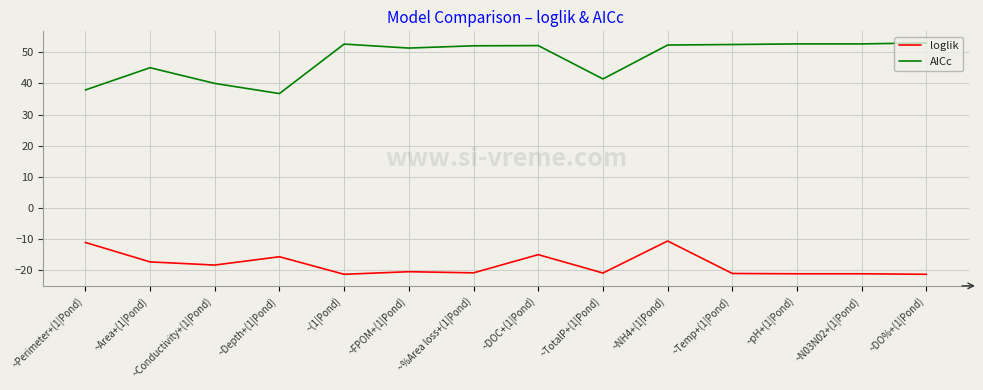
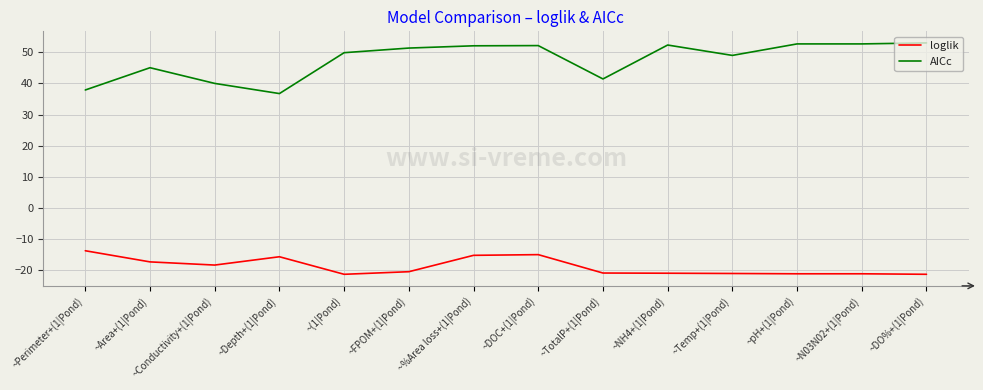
  {
    "loglik": {
-     "~Perimeter+(1|Pond)": -11,
+     "~Perimeter+(1|Pond)": -14,
      "~Area+(1|Pond)": -17,
      "~Conductivity+(1|Pond)": -18,
      "~Depth+(1|Pond)": -16,
      "~(1|Pond)": -21,
      "~FPOM+(1|Pond)": -21,
-     "~%Area loss+(1|Pond)": -21,
+     "~%Area loss+(1|Pond)": -15,
      "~DOC+(1|Pond)": -15,
      "~TotalP+(1|Pond)": -21,
-     "~NH4+(1|Pond)": -11,
+     "~NH4+(1|Pond)": -21,
      "~Temp+(1|Pond)": -21,
      "~pH+(1|Pond)": -21,
      "~N03N02+(1|Pond)": -21,
      "~DO%+(1|Pond)": -21
    },
    "AICc": {
      "~Perimeter+(1|Pond)": 38,
      "~Area+(1|Pond)": 45,
      "~Conductivity+(1|Pond)": 40,
      "~Depth+(1|Pond)": 37,
-     "~(1|Pond)": 53,
+     "~(1|Pond)": 50,
      "~FPOM+(1|Pond)": 51,
      "~%Area loss+(1|Pond)": 52,
      "~DOC+(1|Pond)": 52,
      "~TotalP+(1|Pond)": 41,
      "~NH4+(1|Pond)": 52,
-     "~Temp+(1|Pond)": 53,
+     "~Temp+(1|Pond)": 49,
      "~pH+(1|Pond)": 53,
      "~N03N02+(1|Pond)": 53
    }
  }
